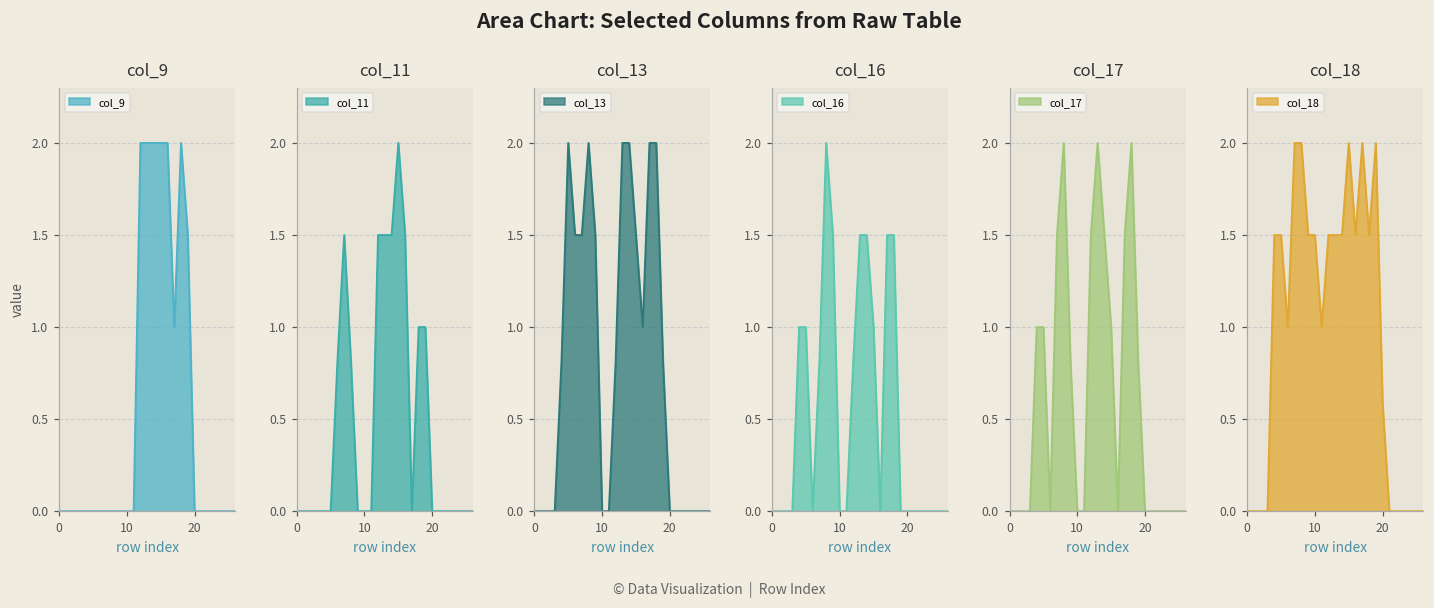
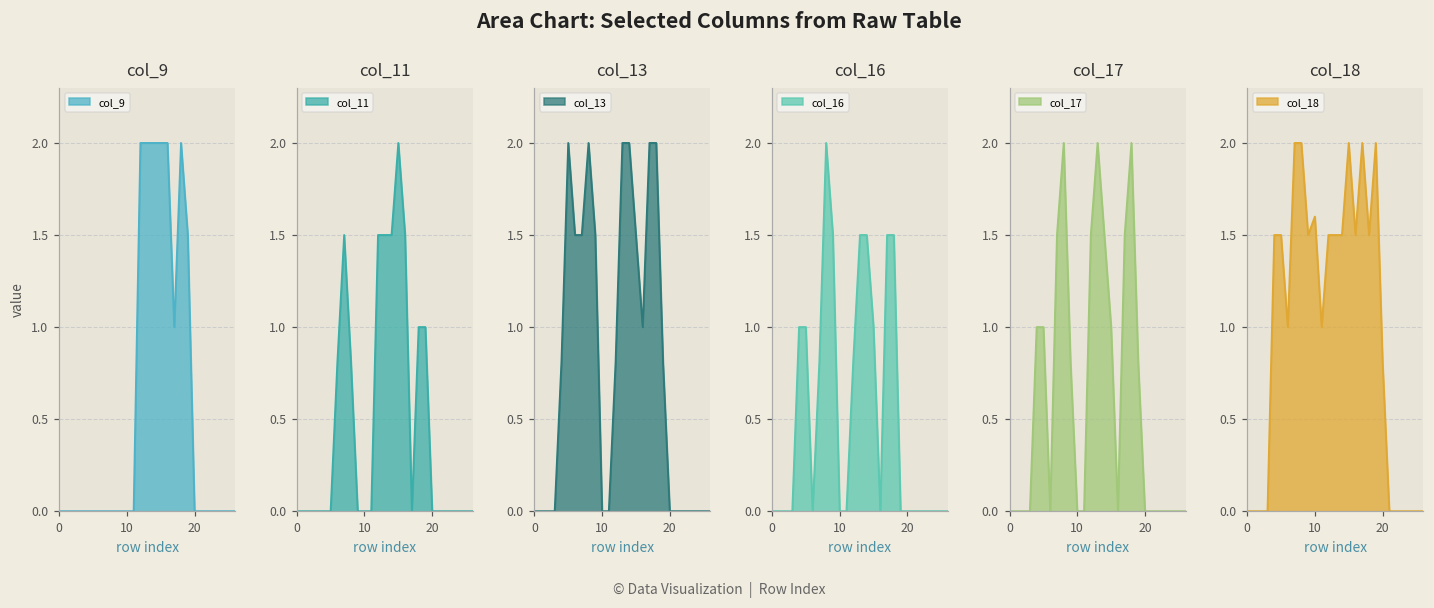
  {
    "col_9": {
      "0": 0.00,
      "10": 0.00,
      "20": 0.00
    },
    "col_11": {
      "0": 0.00,
      "10": 0.00,
      "20": 0.00
    },
    "col_13": {
      "0": 0.00,
      "10": 0.00,
      "20": 0.00
    },
    "col_16": {
      "0": 0.00,
      "10": 0.00,
      "20": 0.00
    },
    "col_17": {
      "0": 0.00,
      "10": 0.00,
      "20": 0.00
    },
    "col_18": {
      "0": 0.00,
-     "10": 1.5,
-     "20": 0.59
+     "10": 1.6,
+     "20": 0.81
    }
  }
